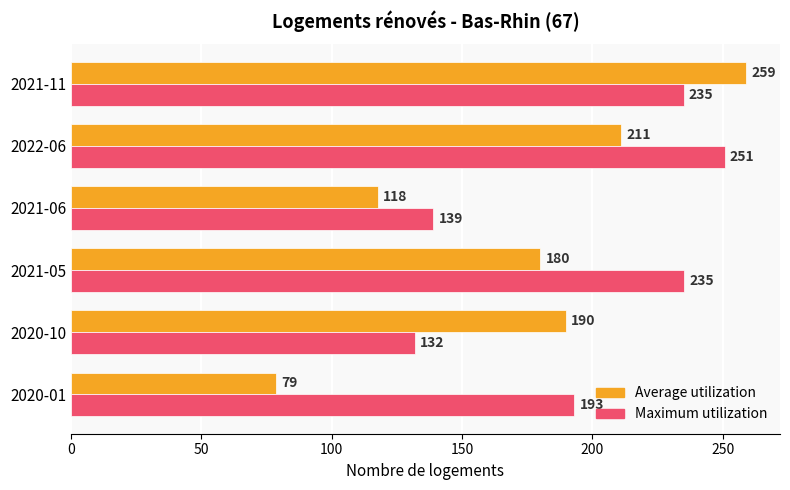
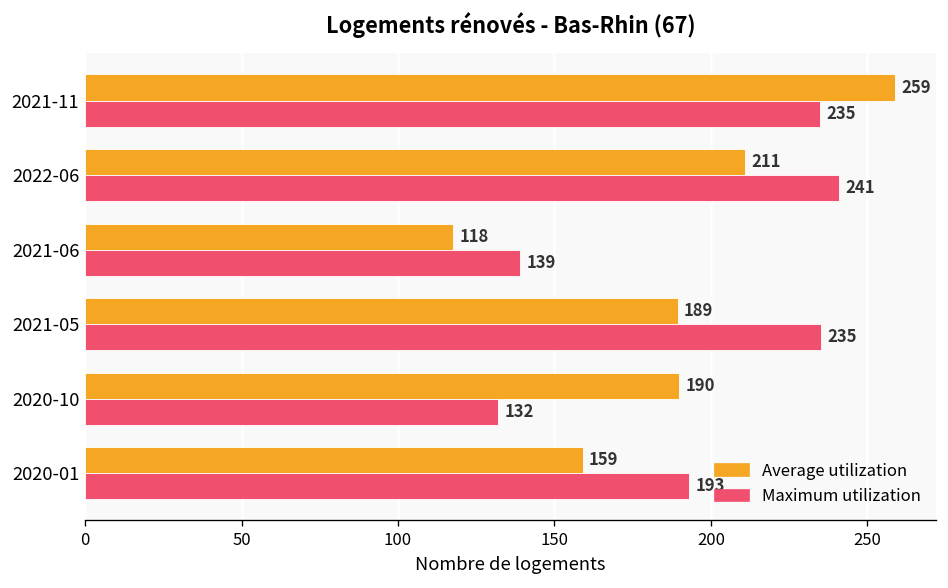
  {
    "Average utilization": {
      "2021-11": 259,
      "2022-06": 211,
      "2021-06": 118,
-     "2021-05": 180,
+     "2021-05": 189,
      "2020-10": 190,
-     "2020-01": 79
+     "2020-01": 159
    },
    "Maximum utilization": {
      "2021-11": 235,
-     "2022-06": 251,
+     "2022-06": 241,
      "2021-06": 139,
      "2021-05": 235,
      "2020-10": 132,
      "2020-01": 193
    }
  }
